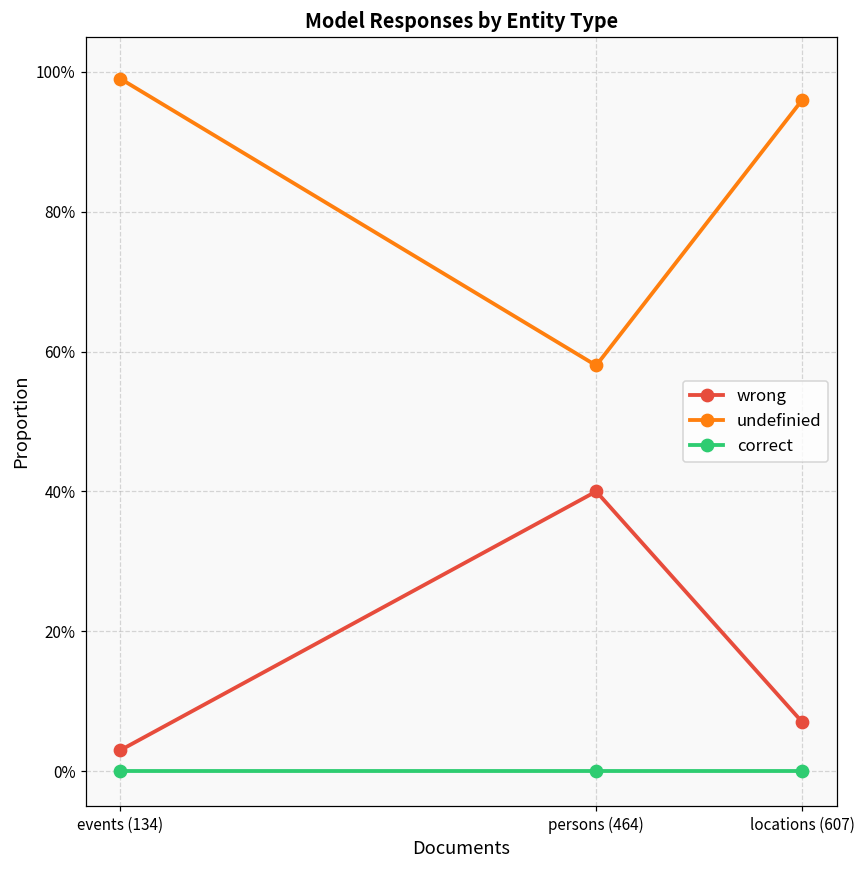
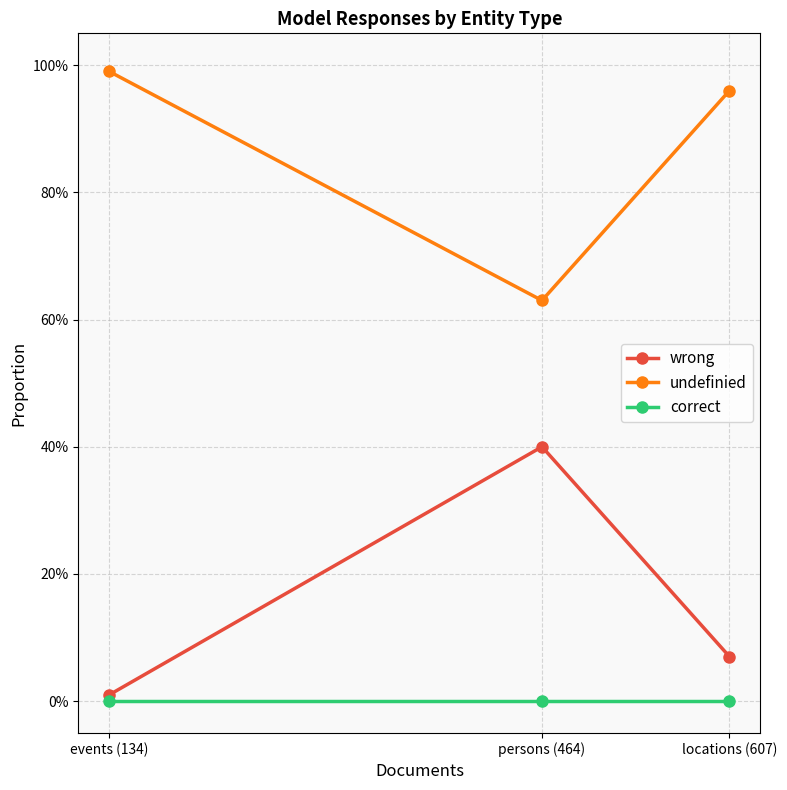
  {
    "wrong": {
-     "events (134)": "3%",
+     "events (134)": "1%",
      "persons (464)": "40%",
      "locations (607)": "7%"
    },
    "undefinied": {
      "events (134)": "99%",
-     "persons (464)": "58%",
+     "persons (464)": "63%",
      "locations (607)": "96%"
    },
    "correct": {
      "events (134)": "0%",
      "persons (464)": "0%",
      "locations (607)": "0%"
    }
  }
